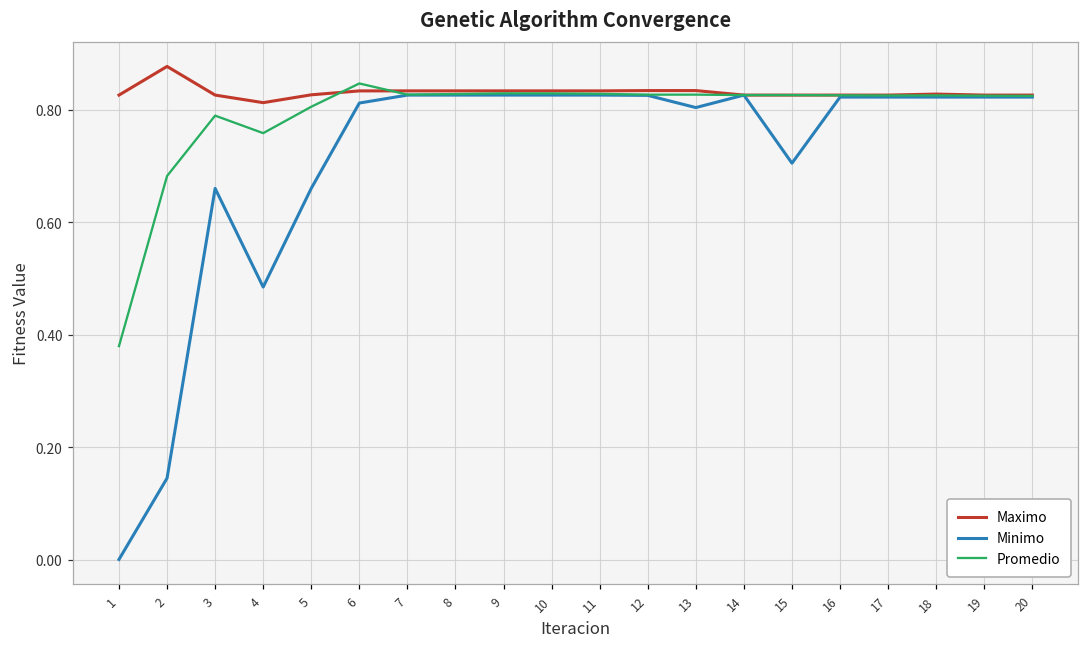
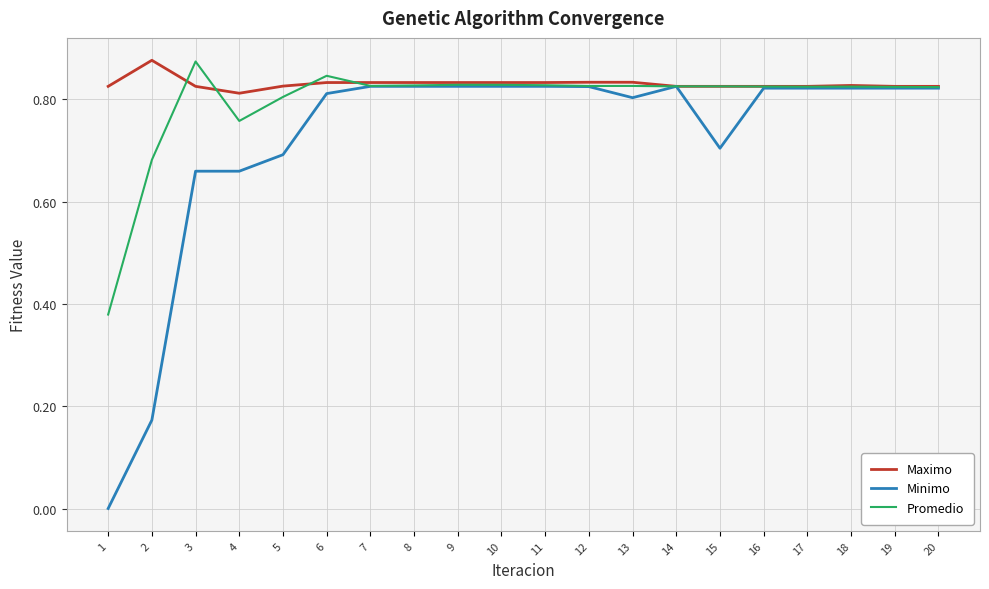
  {
    "Maximo": {
      "1": 0.83,
      "2": 0.88,
      "3": 0.83,
      "4": 0.81,
      "5": 0.83,
      "6": 0.83,
      "7": 0.83,
      "8": 0.83,
      "11": 0.83,
      "12": 0.83,
      "13": 0.83
    },
    "Minimo": {
      "1": 0.00,
-     "2": 0.14,
+     "2": 0.17,
      "3": 0.66,
-     "4": 0.48,
-     "5": 0.66,
+     "4": 0.66,
+     "5": 0.69,
      "6": 0.81,
      "13": 0.80,
      "15": 0.70
    },
    "Promedio": {
      "1": 0.38,
      "2": 0.68,
-     "3": 0.79,
+     "3": 0.87,
      "4": 0.76,
      "5": 0.80,
      "6": 0.85,
      "13": 0.83
    }
  }
